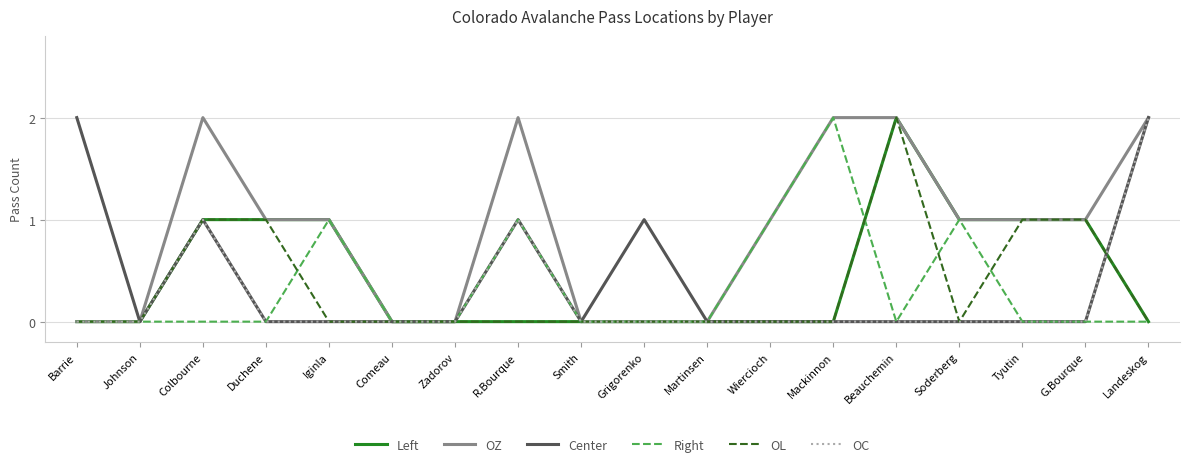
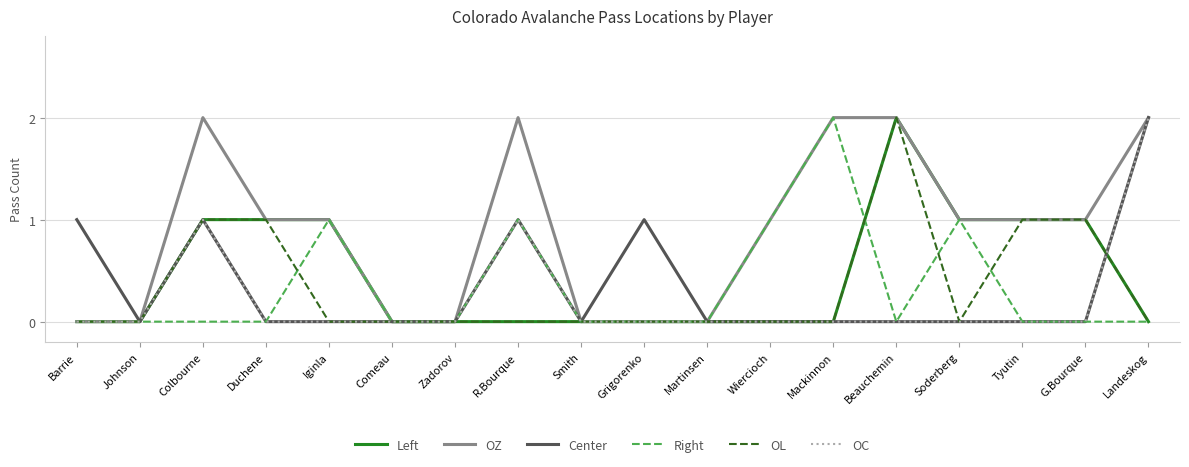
  {
    "Center": {
-     "Barrie": 2,
+     "Barrie": 1,
      "Grigorenko": 1
    },
    "Right": {
      "Colbourne": 0
    }
  }
